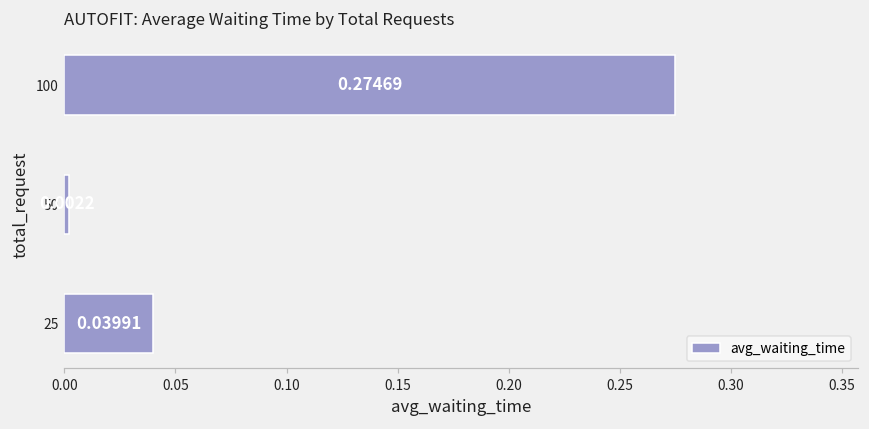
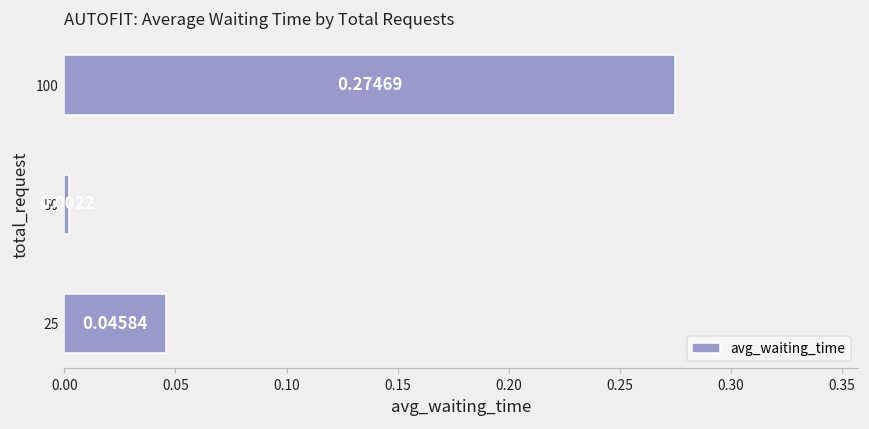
  {
    "100": 0.27469,
-   "25": 0.03991
+   "25": 0.04584
  }
